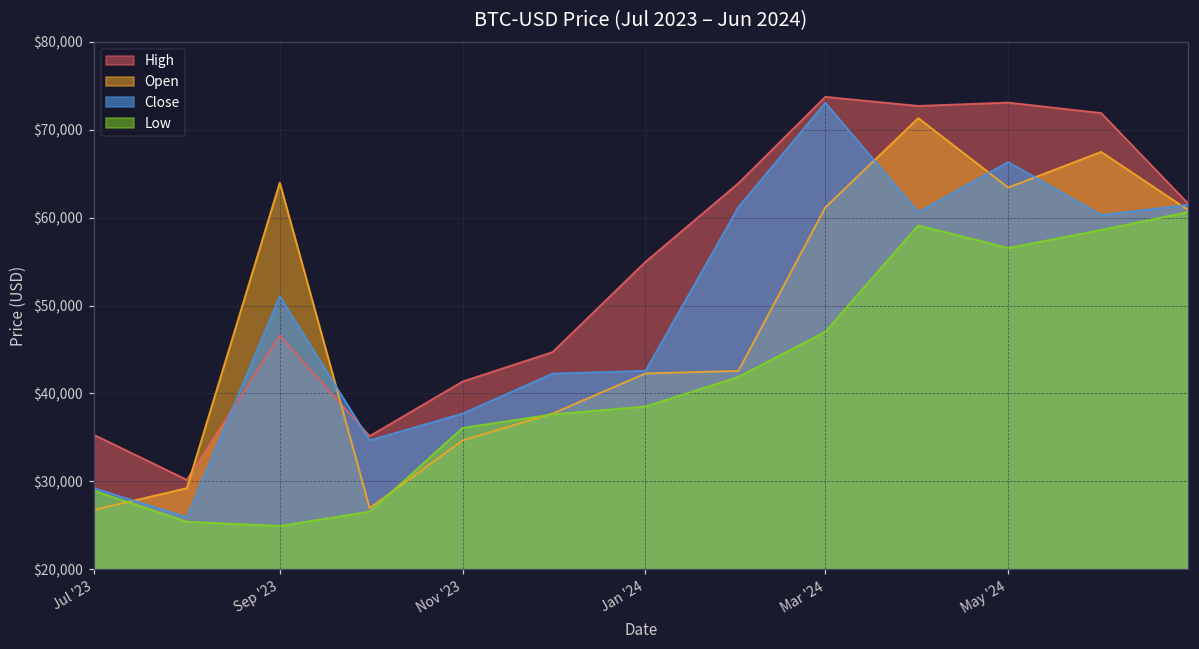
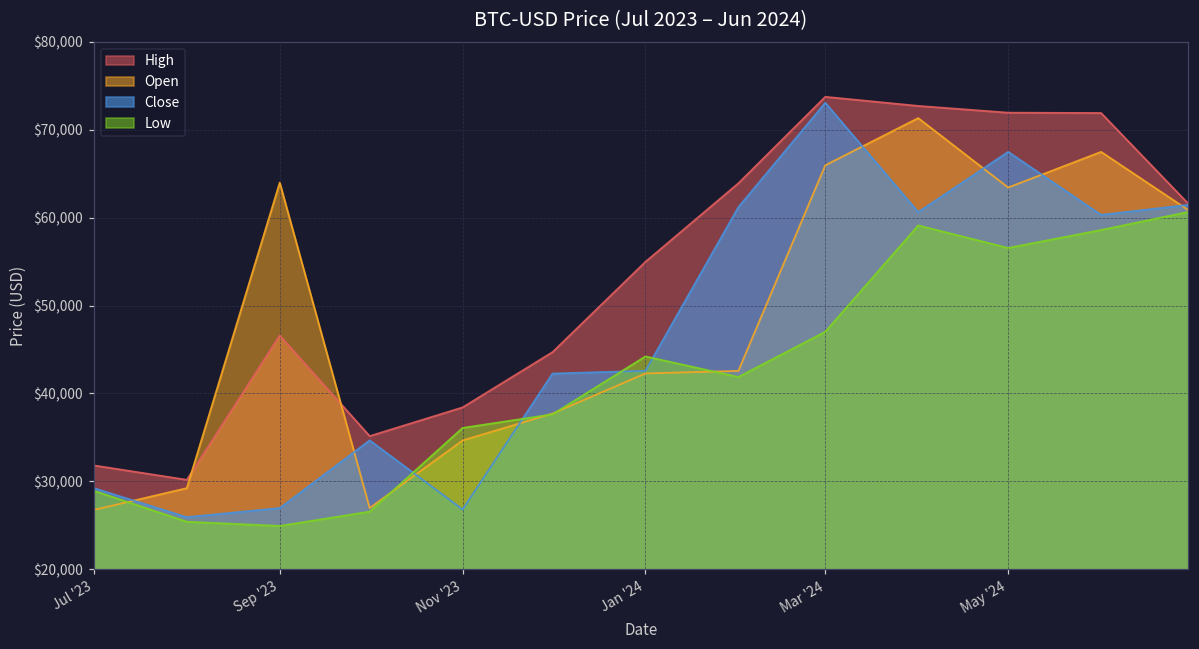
  {
    "High": {
-     "Jul '23": "$35,000",
+     "Jul '23": "$32,000",
      "Sep '23": "$47,000",
-     "Nov '23": "$41,000",
+     "Nov '23": "$38,000",
      "Jan '24": "$55,000",
      "Mar '24": "$74,000",
-     "May '24": "$73,000"
+     "May '24": "$72,000"
    },
    "Open": {
      "Jul '23": "$27,000",
      "Sep '23": "$64,000",
      "Nov '23": "$35,000",
-     "Mar '24": "$61,000",
+     "Mar '24": "$66,000",
      "May '24": "$63,000"
    },
    "Close": {
-     "Sep '23": "$51,000",
-     "Nov '23": "$38,000",
+     "Sep '23": "$27,000",
+     "Nov '23": "$27,000",
      "Mar '24": "$73,000",
-     "May '24": "$66,000"
+     "May '24": "$67,000"
    },
    "Low": {
      "Sep '23": "$25,000",
      "Nov '23": "$36,000",
-     "Jan '24": "$39,000",
+     "Jan '24": "$44,000",
      "Mar '24": "$47,000",
      "May '24": "$57,000"
    }
  }
